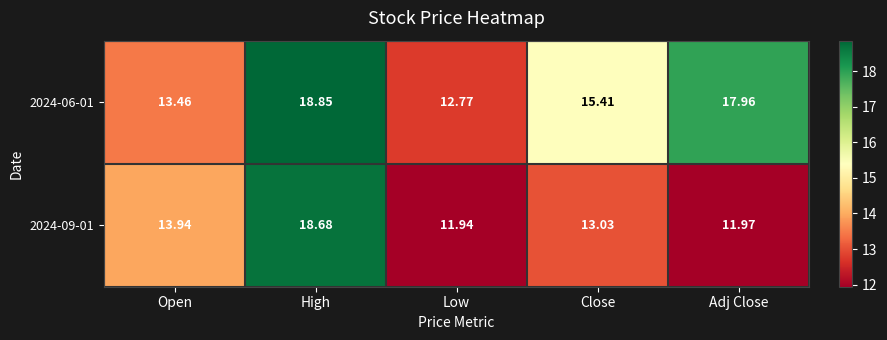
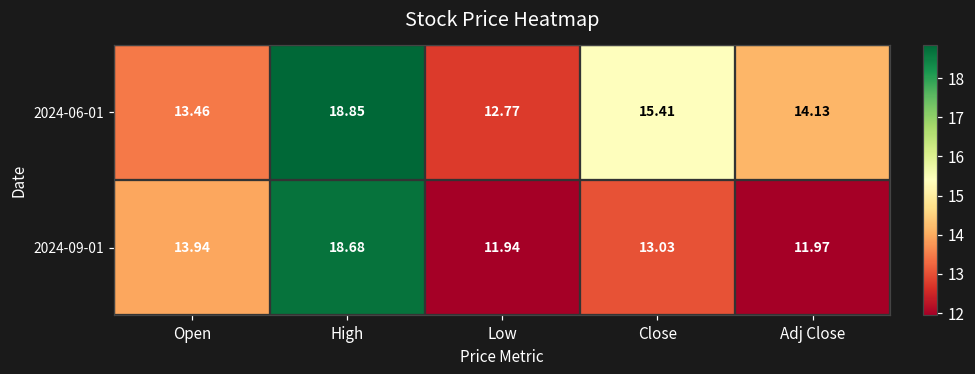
  {
    "2024-06-01": {
      "Open": 13.46,
      "High": 18.85,
      "Low": 12.77,
      "Close": 15.41,
-     "Adj Close": 17.96
+     "Adj Close": 14.13
    },
    "2024-09-01": {
      "Open": 13.94,
      "High": 18.68,
      "Low": 11.94,
      "Close": 13.03,
      "Adj Close": 11.97
    }
  }
